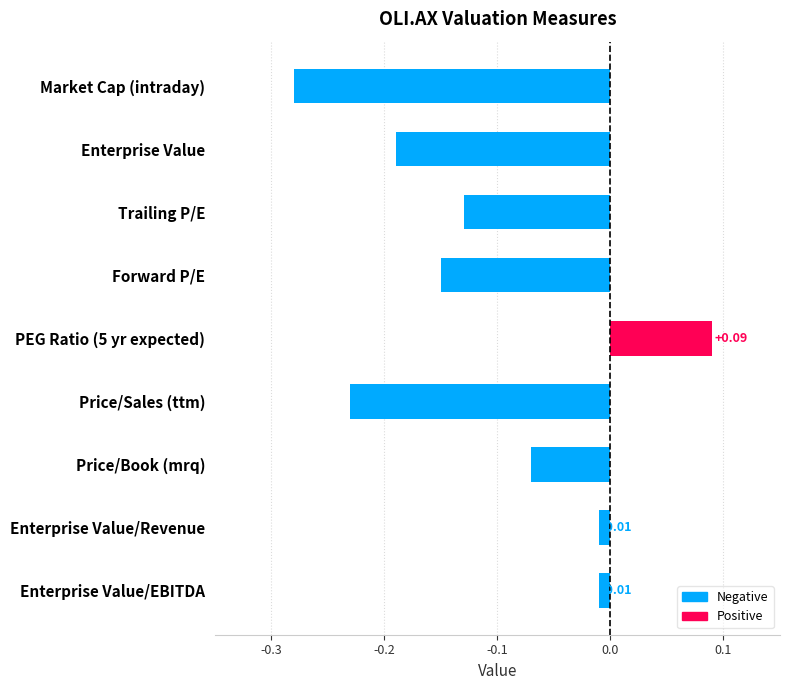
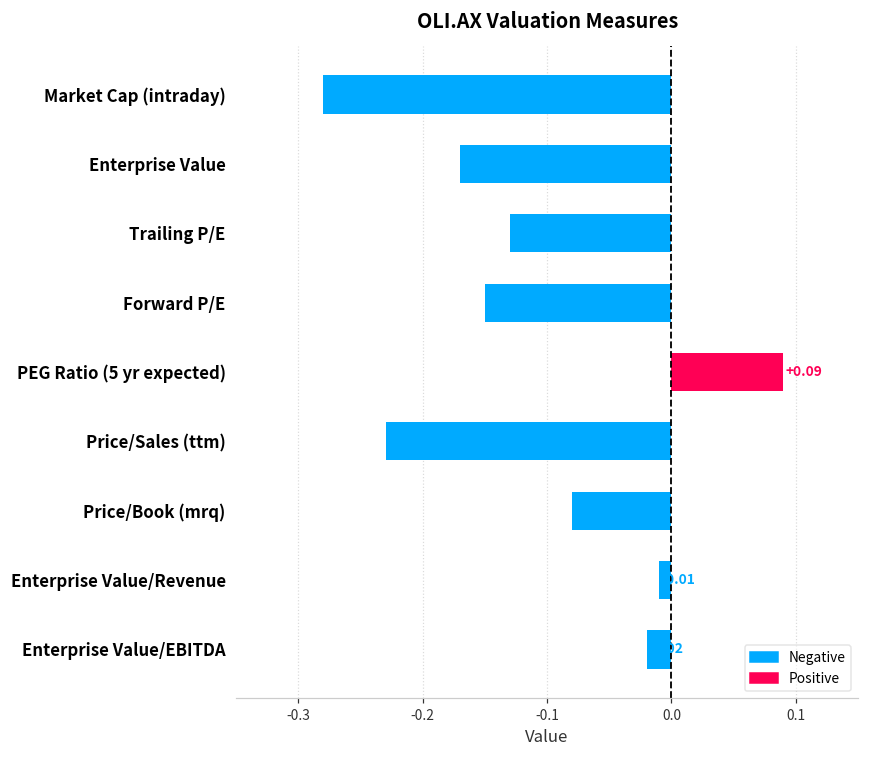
  {
    "Market Cap (intraday)": -0.28,
-   "Enterprise Value": -0.19,
+   "Enterprise Value": -0.17,
    "Trailing P/E": -0.13,
    "Forward P/E": -0.15,
    "Price/Sales (ttm)": -0.23,
-   "Price/Book (mrq)": -0.07,
-   "Enterprise Value/EBITDA": -0.01
+   "Price/Book (mrq)": -0.08,
+   "Enterprise Value/EBITDA": -0.02
  }
